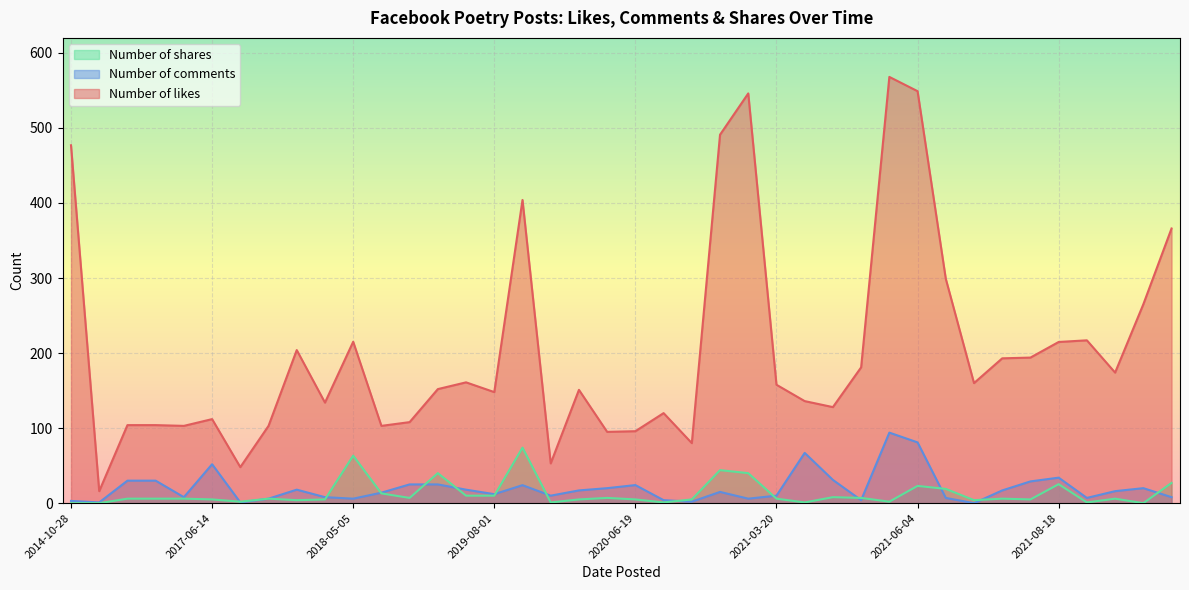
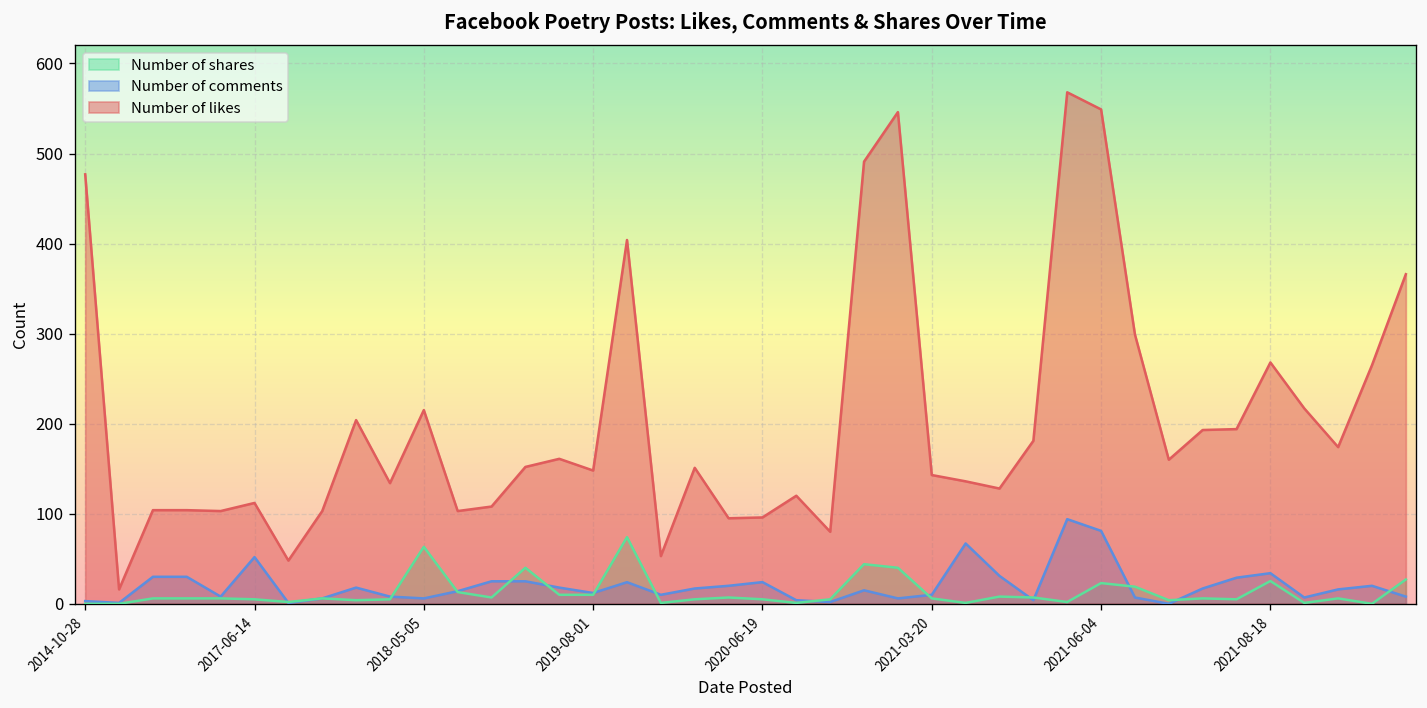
  {
    "Number of shares": {
      "2017-06-14": 10,
      "2018-05-05": 60,
      "2020-06-19": 10,
      "2021-03-20": 10,
      "2021-06-04": 20,
      "2021-08-18": 30
    },
    "Number of comments": {
      "2017-06-14": 50,
      "2018-05-05": 10,
      "2020-06-19": 20,
      "2021-03-20": 10,
      "2021-06-04": 80,
      "2021-08-18": 30
    },
    "Number of likes": {
      "2014-10-28": 480,
      "2017-06-14": 110,
      "2018-05-05": 220,
      "2019-08-01": 150,
      "2020-06-19": 100,
-     "2021-03-20": 160,
+     "2021-03-20": 140,
      "2021-06-04": 550,
-     "2021-08-18": 210
+     "2021-08-18": 270
    }
  }
